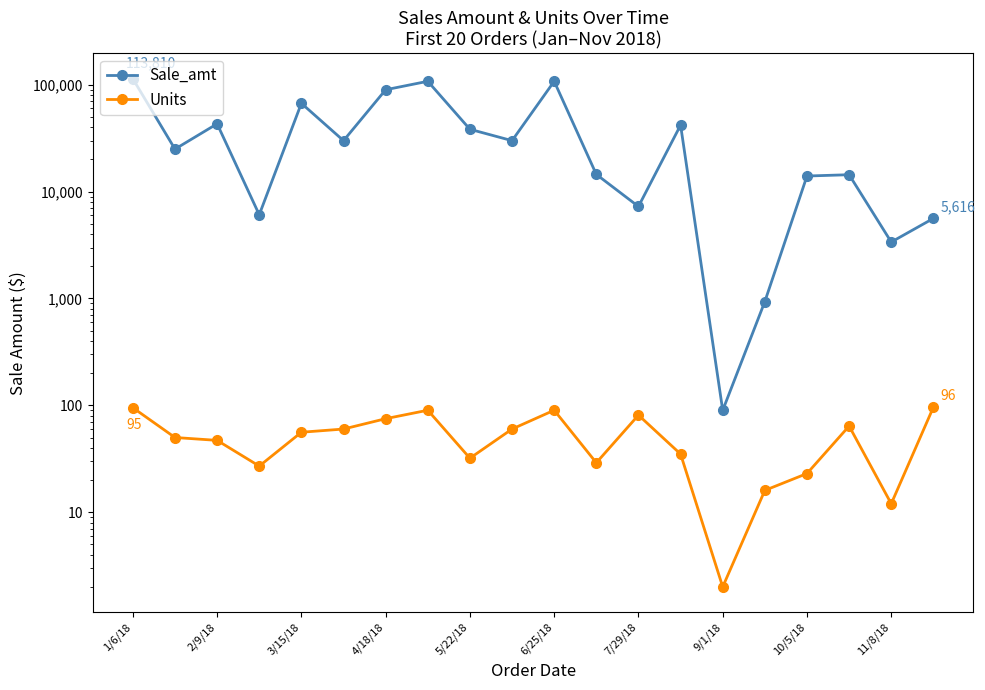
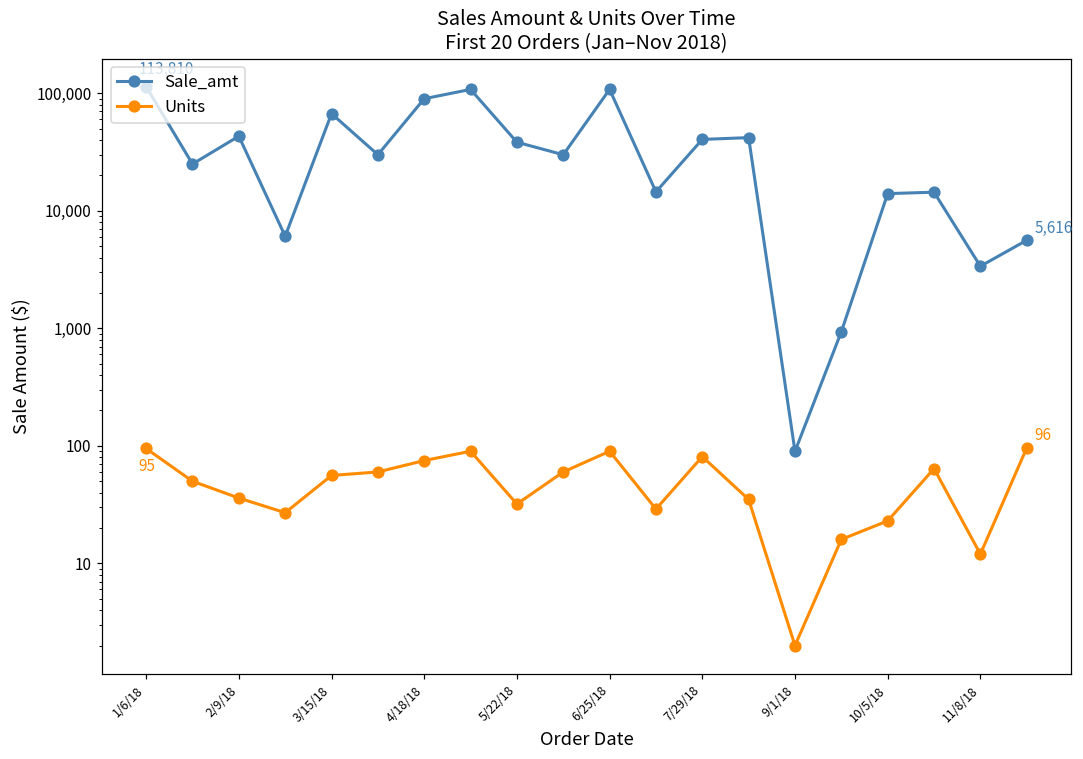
  {
    "Sale_amt": {
      "2/9/18": "43,000",
      "3/15/18": "70,000",
      "4/18/18": "90,000",
      "5/22/18": "38,000",
      "6/25/18": "110,000",
-     "7/29/18": "7,000",
+     "7/29/18": "41,000",
      "9/1/18": "90",
      "10/5/18": "14,000",
      "11/8/18": "3,400"
    },
    "Units": {
-     "2/9/18": "50",
+     "2/9/18": "36",
      "3/15/18": "60",
      "4/18/18": "80",
      "5/22/18": "32",
      "6/25/18": "90",
      "7/29/18": "80",
      "9/1/18": "2",
      "10/5/18": "23",
      "11/8/18": "12"
    }
  }
